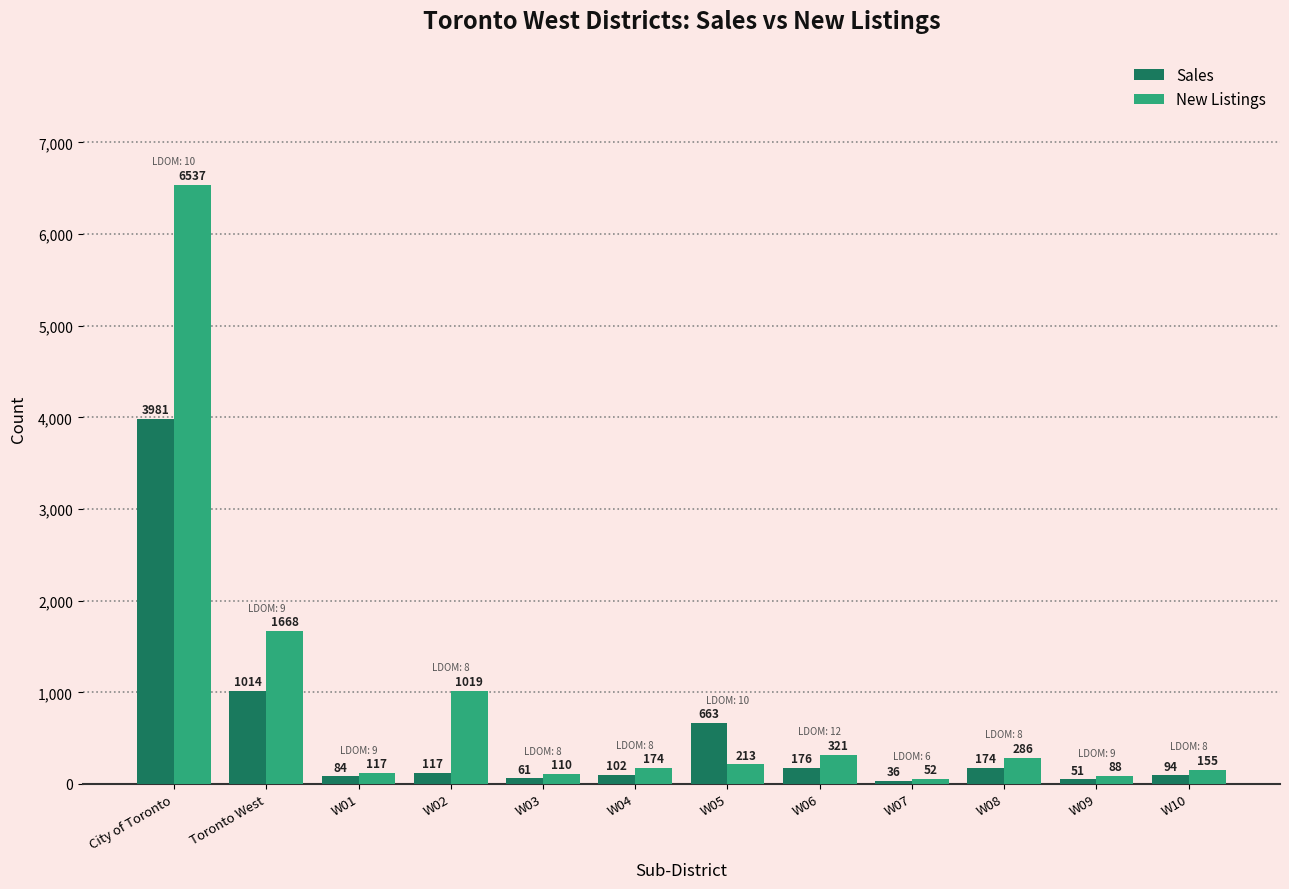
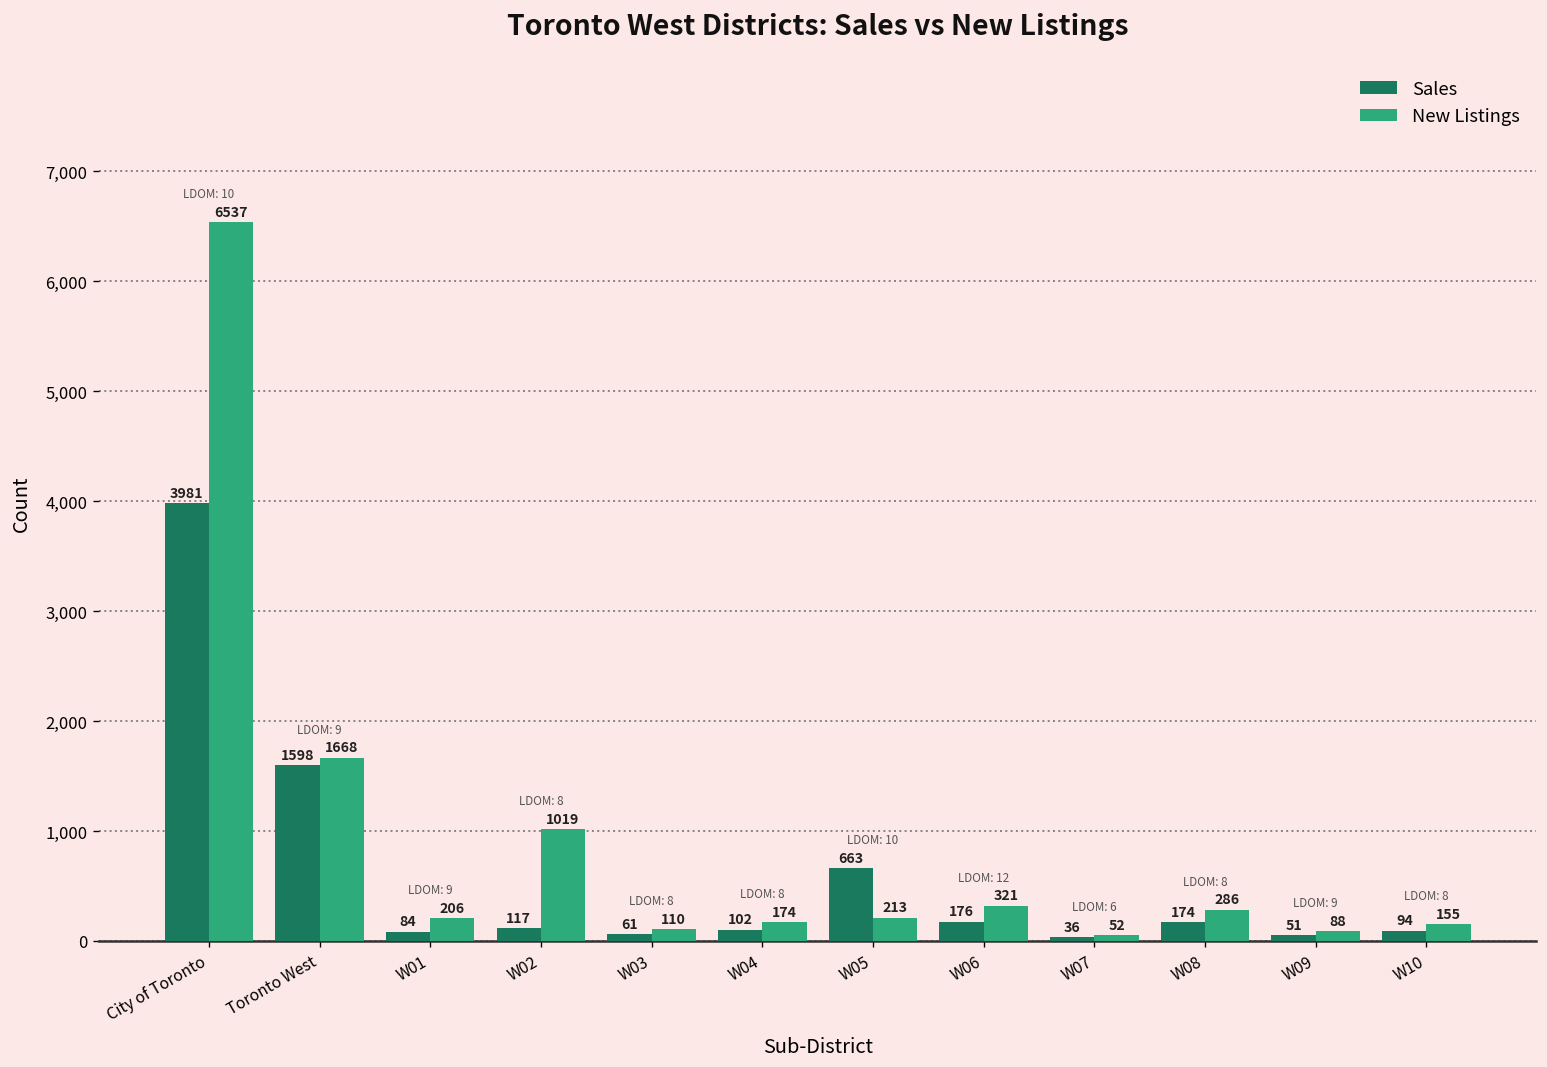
  {
    "Sales": {
      "City of Toronto": 3981,
-     "Toronto West": 1014,
+     "Toronto West": 1598,
      "W01": 84,
      "W02": 117,
      "W03": 61,
      "W04": 102,
      "W05": 663,
      "W06": 176,
      "W07": 36,
      "W08": 174,
      "W09": 51,
      "W10": 94
    },
    "New Listings": {
      "City of Toronto": 6537,
      "Toronto West": 1668,
-     "W01": 117,
+     "W01": 206,
      "W02": 1019,
      "W03": 110,
      "W04": 174,
      "W05": 213,
      "W06": 321,
      "W07": 52,
      "W08": 286,
      "W09": 88,
      "W10": 155
    }
  }
